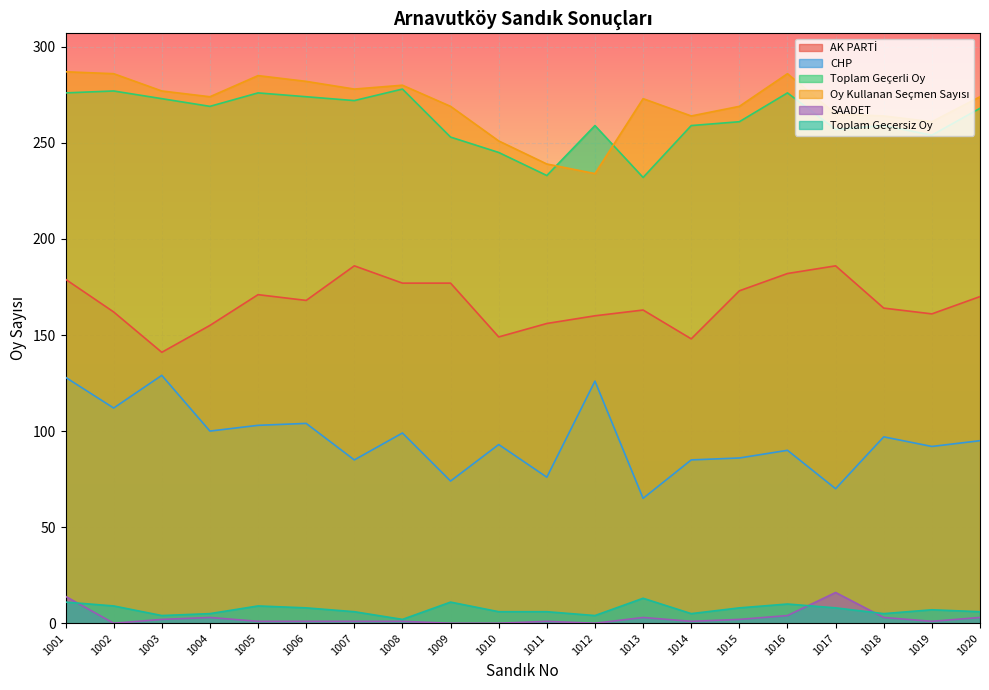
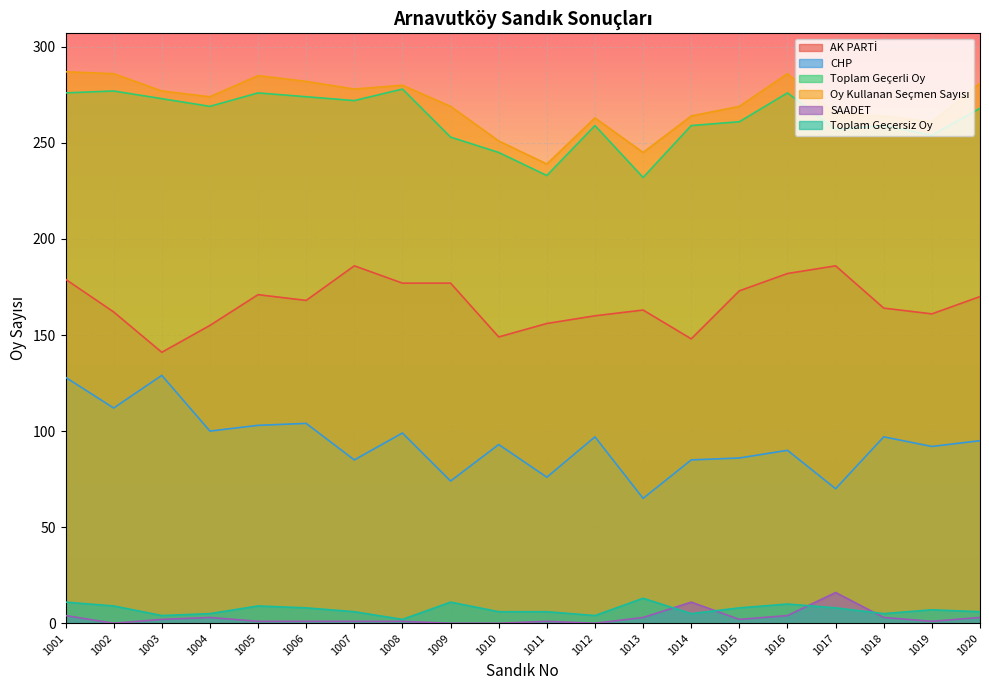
  {
    "AK PARTİ": {
      "1001": 179,
      "1002": 162,
      "1003": 141,
      "1004": 155,
      "1005": 171,
      "1006": 168,
      "1007": 186,
      "1008": 177,
      "1009": 177,
      "1010": 149,
      "1011": 156,
      "1012": 160,
      "1013": 163,
      "1014": 148,
      "1015": 173,
      "1016": 182,
      "1017": 186,
      "1018": 164,
      "1019": 161,
      "1020": 170
    },
    "CHP": {
      "1001": 128,
      "1002": 112,
      "1003": 129,
      "1004": 100,
      "1005": 103,
      "1006": 104,
      "1007": 85,
      "1008": 99,
      "1009": 74,
      "1010": 93,
      "1011": 76,
-     "1012": 126,
+     "1012": 97,
      "1013": 65,
      "1014": 85,
      "1015": 86,
      "1016": 90,
      "1017": 70,
      "1018": 97,
      "1019": 92,
      "1020": 95
    },
    "Oy Kullanan Seçmen Sayısı": {
      "1001": 287,
      "1002": 286,
      "1003": 277,
      "1004": 274,
      "1005": 285,
      "1006": 282,
      "1007": 278,
      "1008": 280,
      "1009": 269,
      "1010": 251,
      "1011": 239,
-     "1012": 234,
-     "1013": 273,
+     "1012": 263,
+     "1013": 245,
      "1014": 264,
      "1015": 269,
      "1016": 286,
-     "1020": 274
+     "1020": 281
    },
    "SAADET": {
-     "1001": 14,
+     "1001": 4,
      "1002": 0,
      "1003": 2,
      "1004": 3,
      "1005": 1,
      "1006": 1,
      "1007": 1,
      "1009": 0,
      "1010": 0,
      "1011": 1,
      "1012": 0,
      "1013": 3,
-     "1014": 1,
+     "1014": 11,
      "1015": 2,
      "1016": 4,
      "1017": 16,
      "1018": 3,
      "1019": 1,
      "1020": 3
    }
  }
